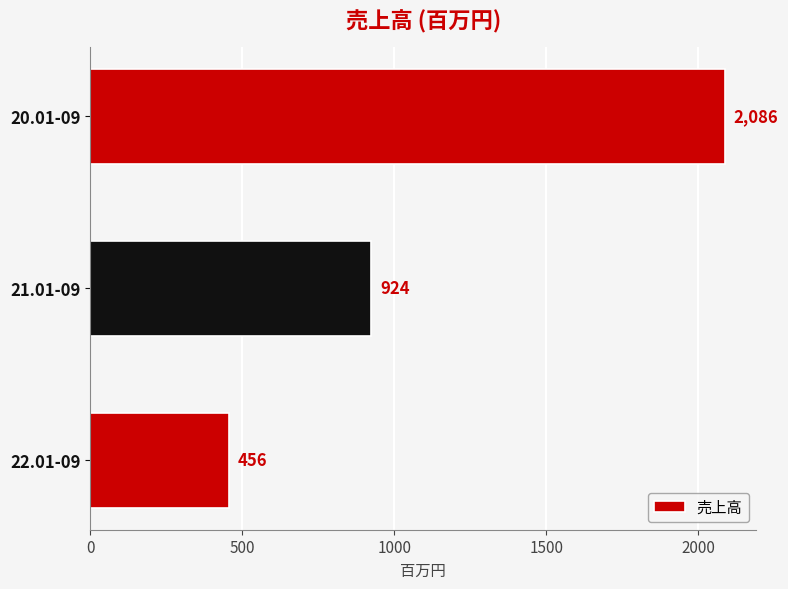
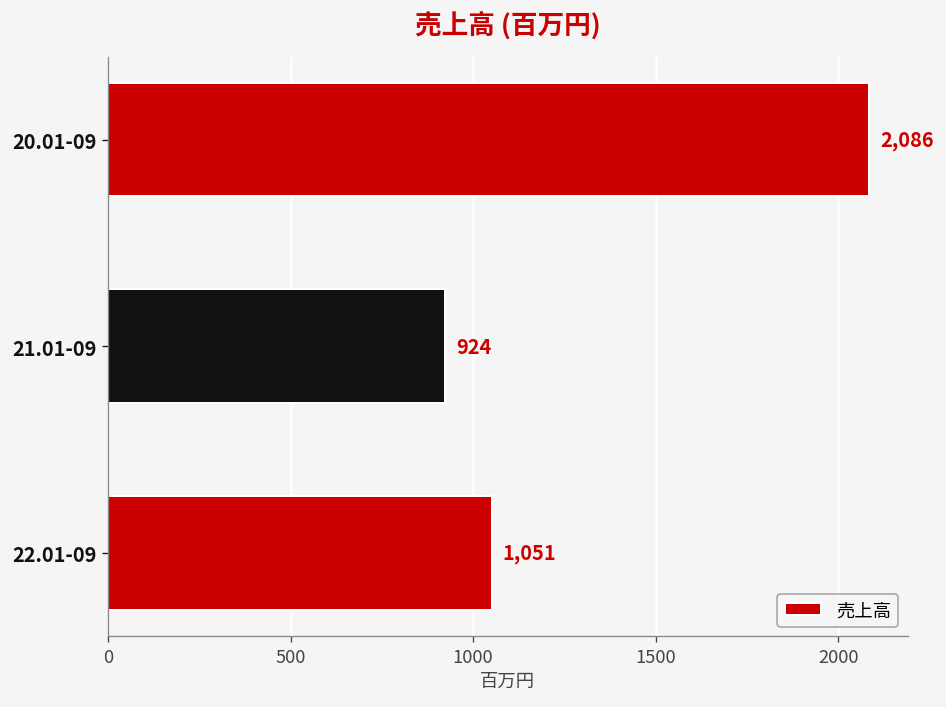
  {
    "20.01-09": "2,086",
    "21.01-09": "924",
-   "22.01-09": "456"
+   "22.01-09": "1,051"
  }
